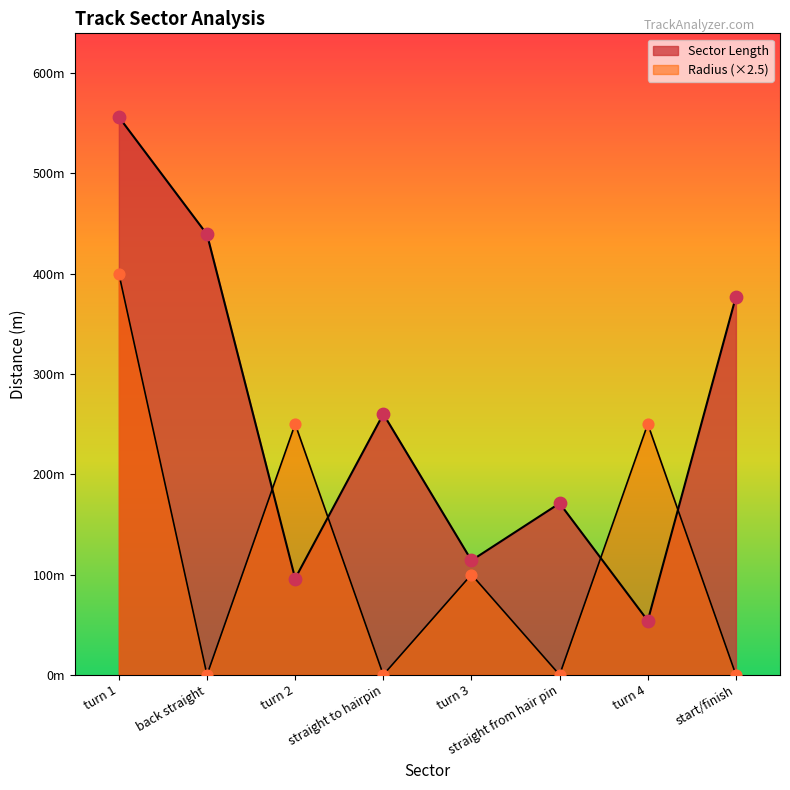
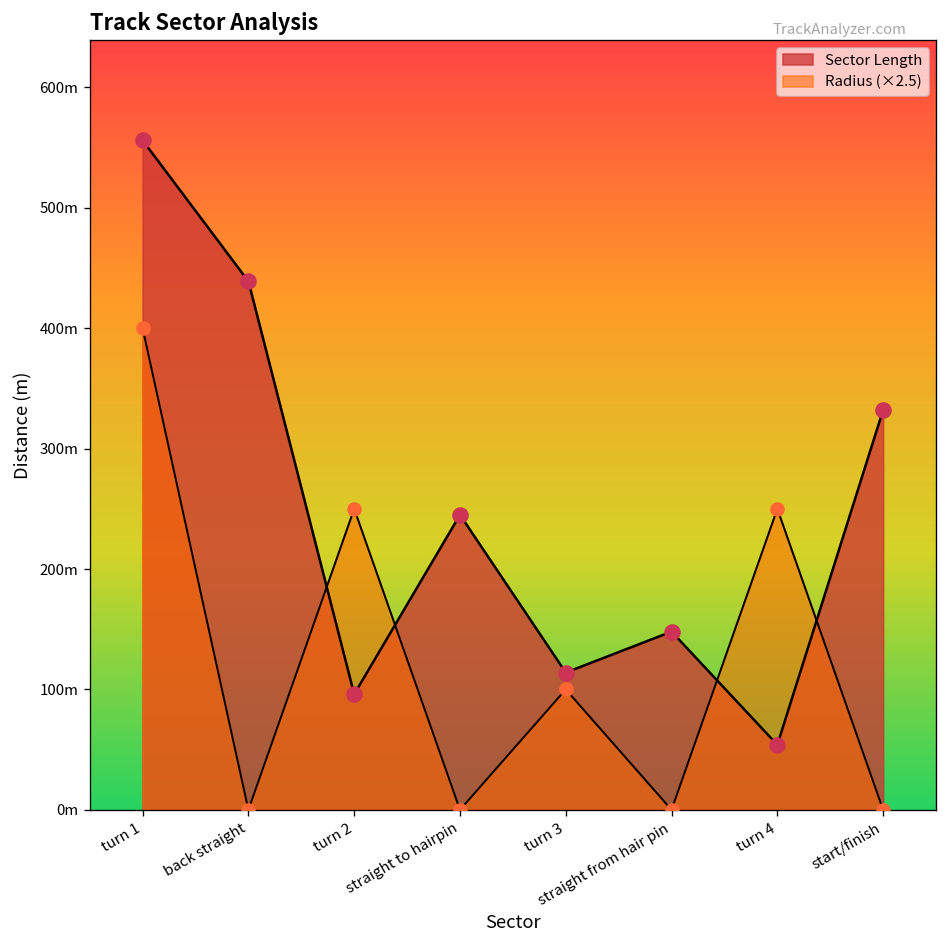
  {
    "Sector Length": {
      "turn 1": "556m",
      "back straight": "439m",
      "turn 2": "96m",
-     "straight to hairpin": "260m",
+     "straight to hairpin": "245m",
      "turn 3": "114m",
-     "straight from hair pin": "171m",
+     "straight from hair pin": "148m",
      "turn 4": "54m",
-     "start/finish": "377m"
+     "start/finish": "332m"
    },
    "Radius (×2.5)": {
      "turn 1": "400m",
      "back straight": "0m",
      "turn 2": "250m",
      "straight to hairpin": "0m",
      "turn 3": "100m",
      "straight from hair pin": "0m",
      "turn 4": "250m",
      "start/finish": "0m"
    }
  }
